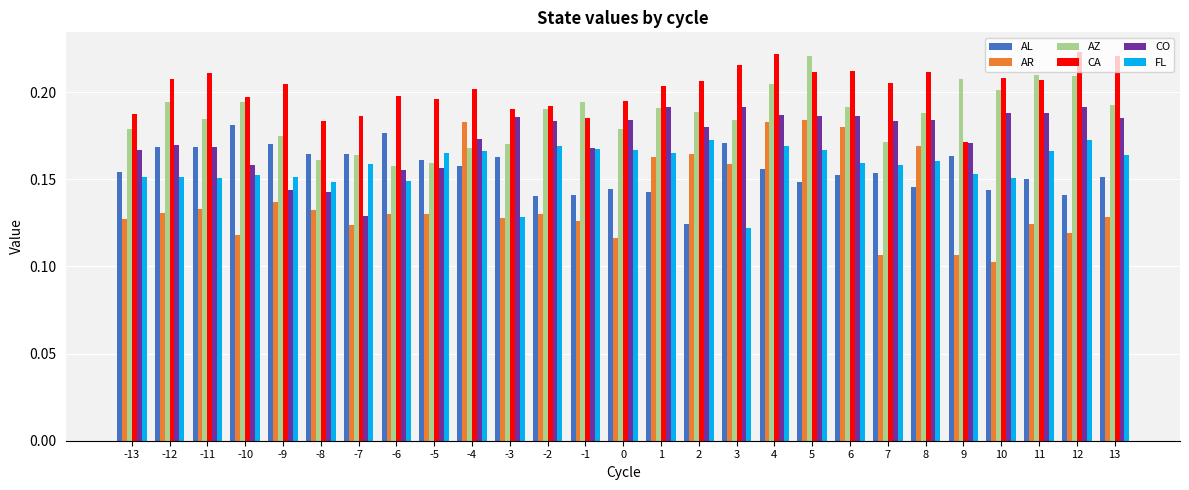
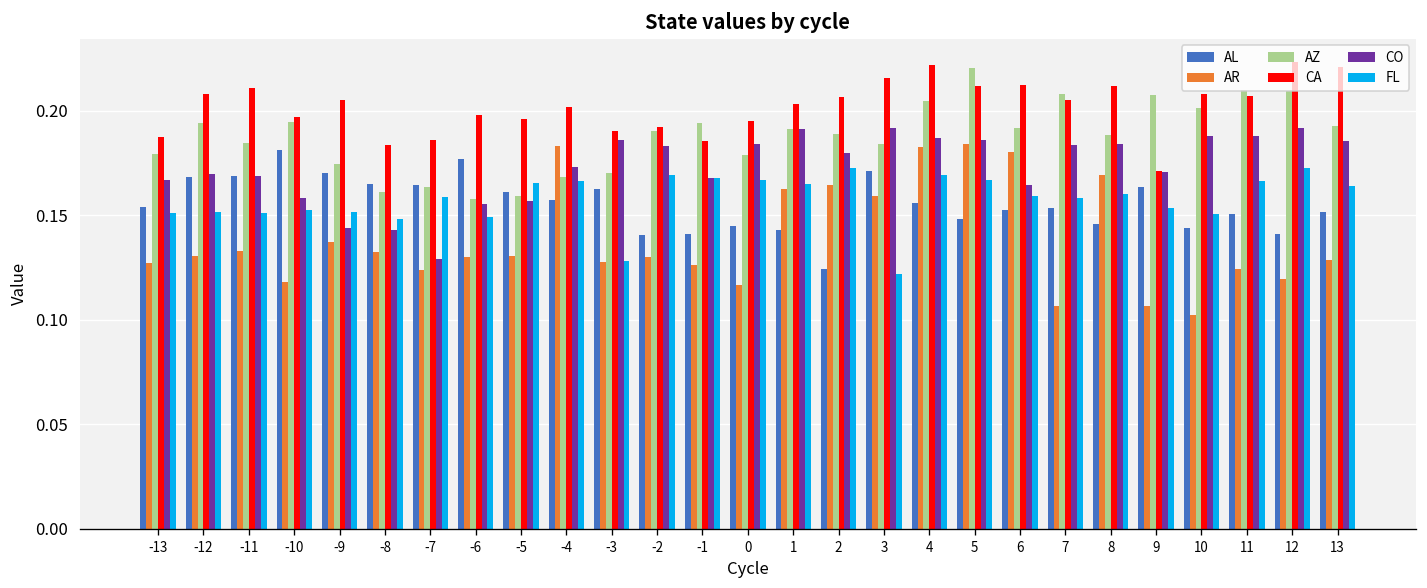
  {
    "AL": {
      "-13": 0.154,
      "-12": 0.168,
      "-11": 0.169,
      "-10": 0.181,
      "-9": 0.170,
      "-8": 0.165,
      "-7": 0.164,
      "-6": 0.177,
      "-5": 0.161,
      "-4": 0.157,
      "-3": 0.163,
      "-2": 0.141,
      "-1": 0.141,
      "0": 0.145,
      "1": 0.143,
      "2": 0.124,
      "3": 0.171,
      "4": 0.156,
      "5": 0.148,
      "6": 0.152,
      "7": 0.153,
      "8": 0.146,
      "9": 0.164,
      "10": 0.144,
      "11": 0.150,
      "12": 0.141,
      "13": 0.151
    },
    "AR": {
      "-13": 0.127,
      "-12": 0.130,
      "-11": 0.133,
      "-10": 0.118,
      "-9": 0.137,
      "-8": 0.132,
      "-7": 0.124,
      "-6": 0.130,
      "-5": 0.130,
      "-4": 0.183,
      "-3": 0.128,
      "-2": 0.130,
      "-1": 0.126,
      "0": 0.116,
      "1": 0.163,
      "2": 0.164,
      "3": 0.159,
      "4": 0.183,
      "5": 0.184,
      "6": 0.180,
      "7": 0.107,
      "8": 0.169,
      "9": 0.107,
      "10": 0.102,
      "11": 0.124,
      "12": 0.119,
      "13": 0.128
    },
    "AZ": {
      "-13": 0.179,
      "-12": 0.194,
      "-11": 0.184,
      "-10": 0.195,
      "-9": 0.175,
      "-8": 0.161,
      "-7": 0.164,
      "-6": 0.158,
      "-5": 0.159,
      "-4": 0.168,
      "-3": 0.170,
      "-2": 0.190,
      "-1": 0.194,
      "0": 0.179,
      "1": 0.191,
      "2": 0.189,
      "3": 0.184,
      "4": 0.205,
      "5": 0.221,
      "6": 0.192,
-     "7": 0.171,
+     "7": 0.208,
      "8": 0.188,
      "9": 0.208,
      "10": 0.201,
      "11": 0.210,
      "12": 0.210,
      "13": 0.193
    },
    "CA": {
      "-13": 0.188,
      "-12": 0.208,
      "-11": 0.211,
      "-10": 0.197,
      "-9": 0.205,
      "-8": 0.184,
      "-7": 0.186,
      "-6": 0.198,
      "-5": 0.196,
      "-4": 0.202,
      "-3": 0.190,
      "-2": 0.192,
      "-1": 0.185,
      "0": 0.195,
      "1": 0.203,
      "2": 0.207,
      "3": 0.216,
      "4": 0.222,
      "5": 0.212,
      "6": 0.212,
      "7": 0.205,
      "8": 0.212,
      "9": 0.171,
      "10": 0.208,
      "11": 0.207
    },
    "CO": {
      "-13": 0.167,
      "-12": 0.170,
      "-11": 0.169,
      "-10": 0.158,
      "-9": 0.144,
      "-8": 0.143,
      "-7": 0.129,
      "-6": 0.155,
      "-5": 0.157,
      "-4": 0.173,
      "-3": 0.186,
      "-2": 0.183,
      "-1": 0.168,
      "0": 0.184,
      "1": 0.191,
      "2": 0.180,
      "3": 0.192,
      "4": 0.187,
      "5": 0.186,
-     "6": 0.187,
+     "6": 0.165,
      "7": 0.183,
      "8": 0.184,
      "9": 0.171,
      "10": 0.188,
      "11": 0.188,
      "12": 0.192,
      "13": 0.185
    },
    "FL": {
      "-13": 0.151,
      "-12": 0.151,
      "-11": 0.151,
      "-10": 0.153,
      "-9": 0.151,
      "-8": 0.148,
      "-7": 0.159,
      "-6": 0.149,
      "-5": 0.165,
      "-4": 0.166,
      "-3": 0.128,
      "-2": 0.169,
      "-1": 0.168,
      "0": 0.167,
      "1": 0.165,
      "2": 0.173,
      "3": 0.122,
      "4": 0.169,
      "5": 0.167,
      "6": 0.159,
      "7": 0.158,
      "8": 0.160,
      "9": 0.153,
      "10": 0.151,
      "11": 0.166,
      "12": 0.173,
      "13": 0.164
    }
  }
